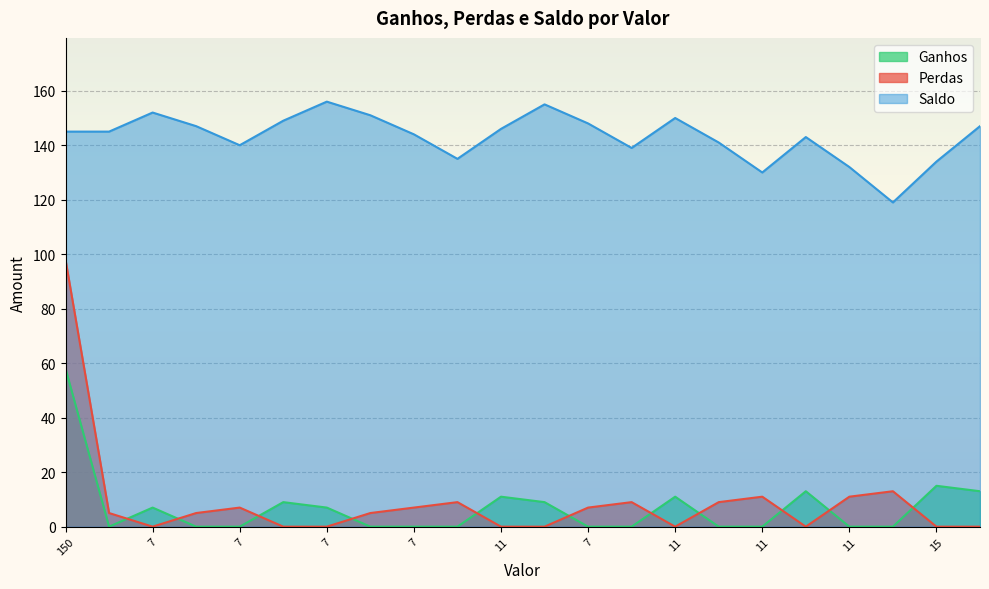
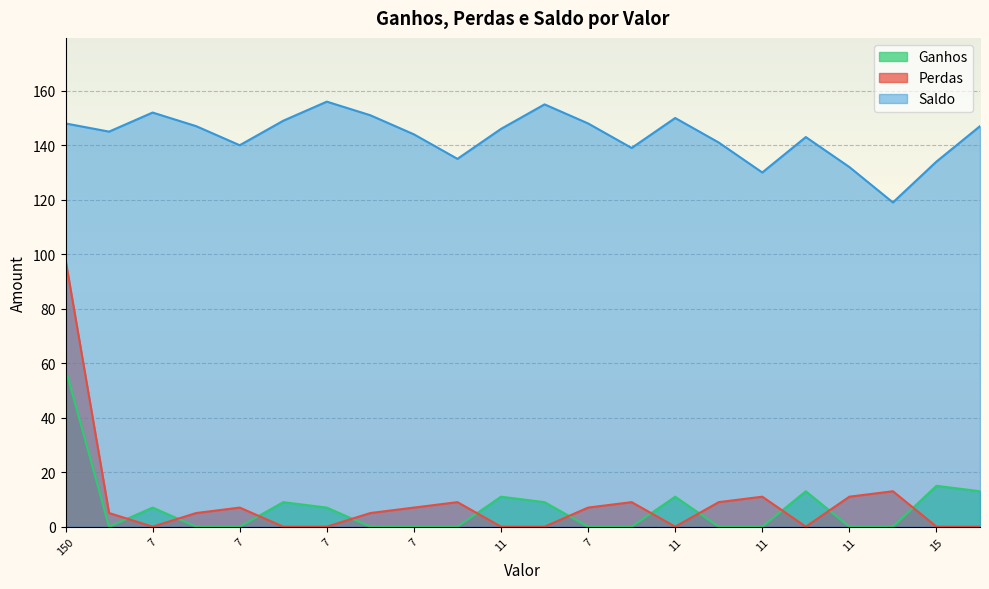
  {
    "Ganhos": {
      "150": 58
    },
    "Perdas": {
      "150": 98
    },
    "Saldo": {
-     "150": 145
+     "150": 148
    }
  }
